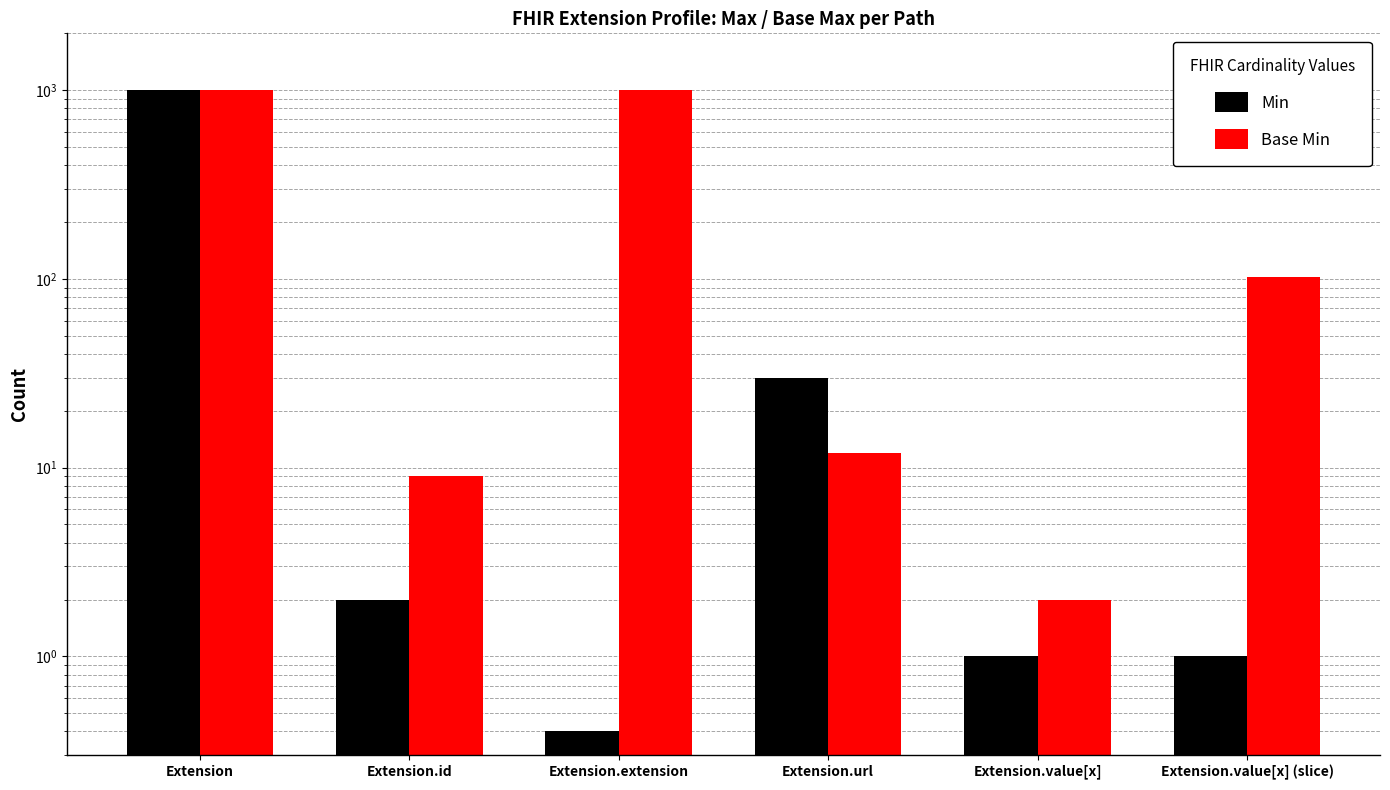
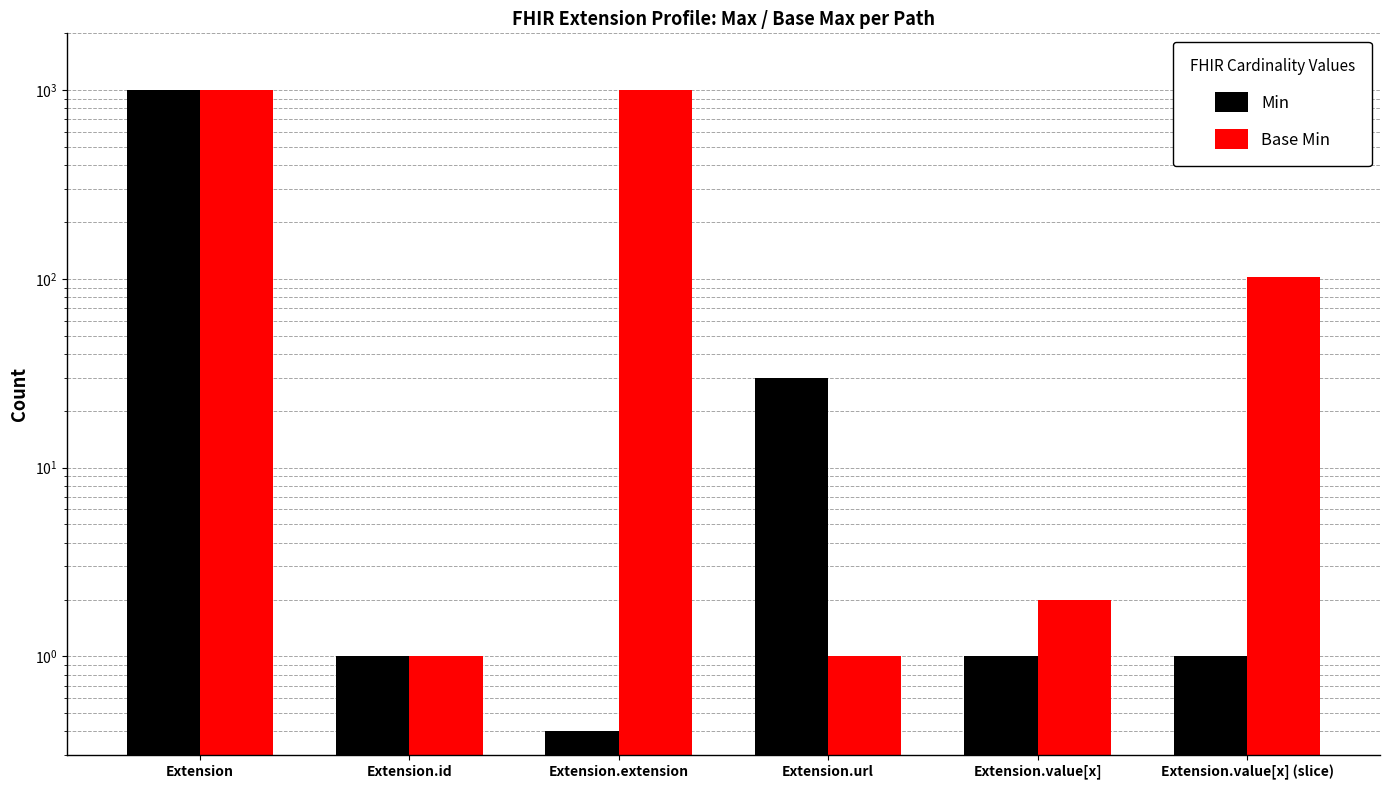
  {
    "Min": {
      "Extension": 1000,
-     "Extension.id": 2,
+     "Extension.id": 1,
      "Extension.extension": 0.40,
      "Extension.url": 30,
      "Extension.value[x]": 1,
      "Extension.value[x] (slice)": 1
    },
    "Base Min": {
      "Extension": 1000,
-     "Extension.id": 9,
+     "Extension.id": 1,
      "Extension.extension": 1000,
-     "Extension.url": 12,
+     "Extension.url": 1,
      "Extension.value[x]": 2,
      "Extension.value[x] (slice)": 100
    }
  }
